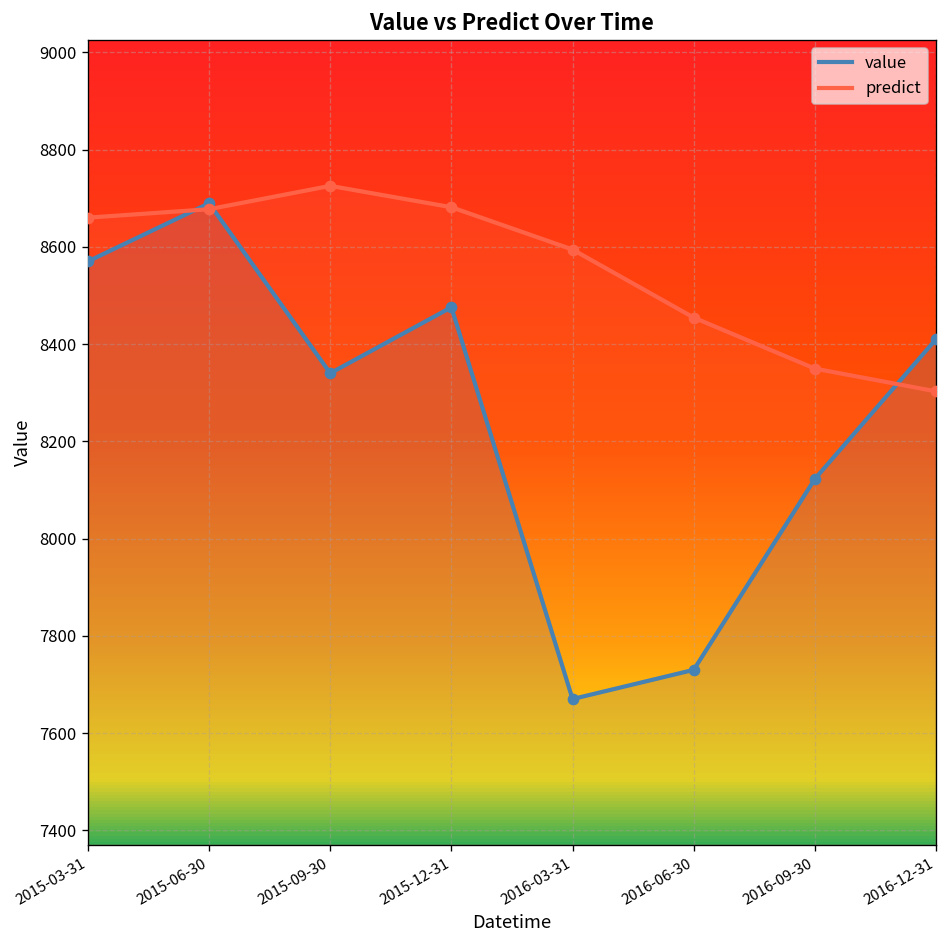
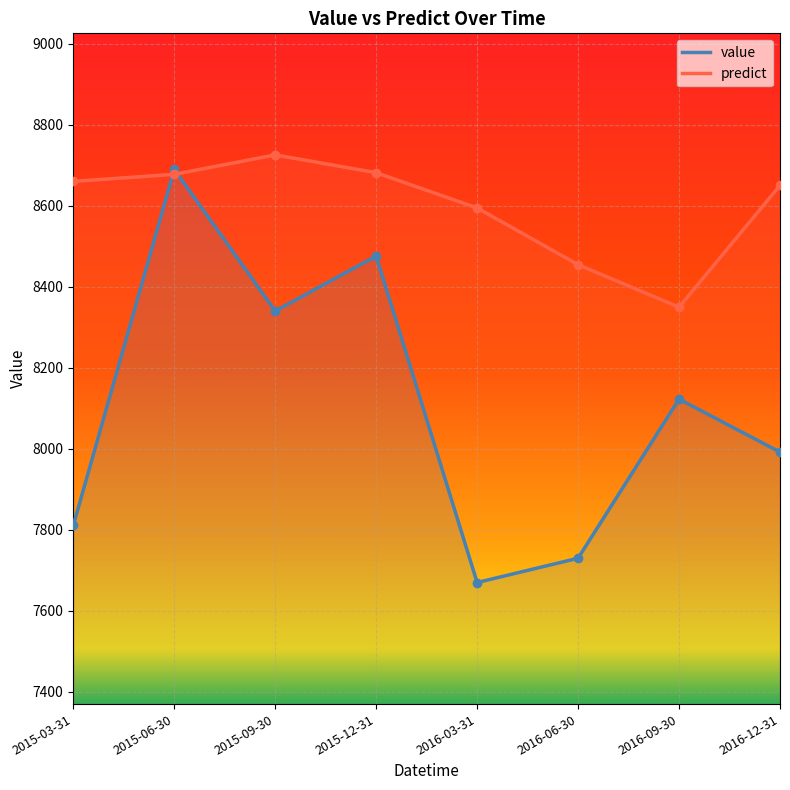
  {
    "value": {
-     "2015-03-31": 8570,
+     "2015-03-31": 7810,
      "2015-06-30": 8690,
      "2015-09-30": 8340,
      "2015-12-31": 8480,
      "2016-03-31": 7670,
      "2016-06-30": 7730,
      "2016-09-30": 8120,
-     "2016-12-31": 8410
+     "2016-12-31": 7990
    },
    "predict": {
      "2015-03-31": 8660,
      "2015-06-30": 8680,
      "2015-09-30": 8730,
      "2015-12-31": 8680,
      "2016-03-31": 8590,
      "2016-06-30": 8450,
      "2016-09-30": 8350,
-     "2016-12-31": 8300
+     "2016-12-31": 8650
    }
  }
